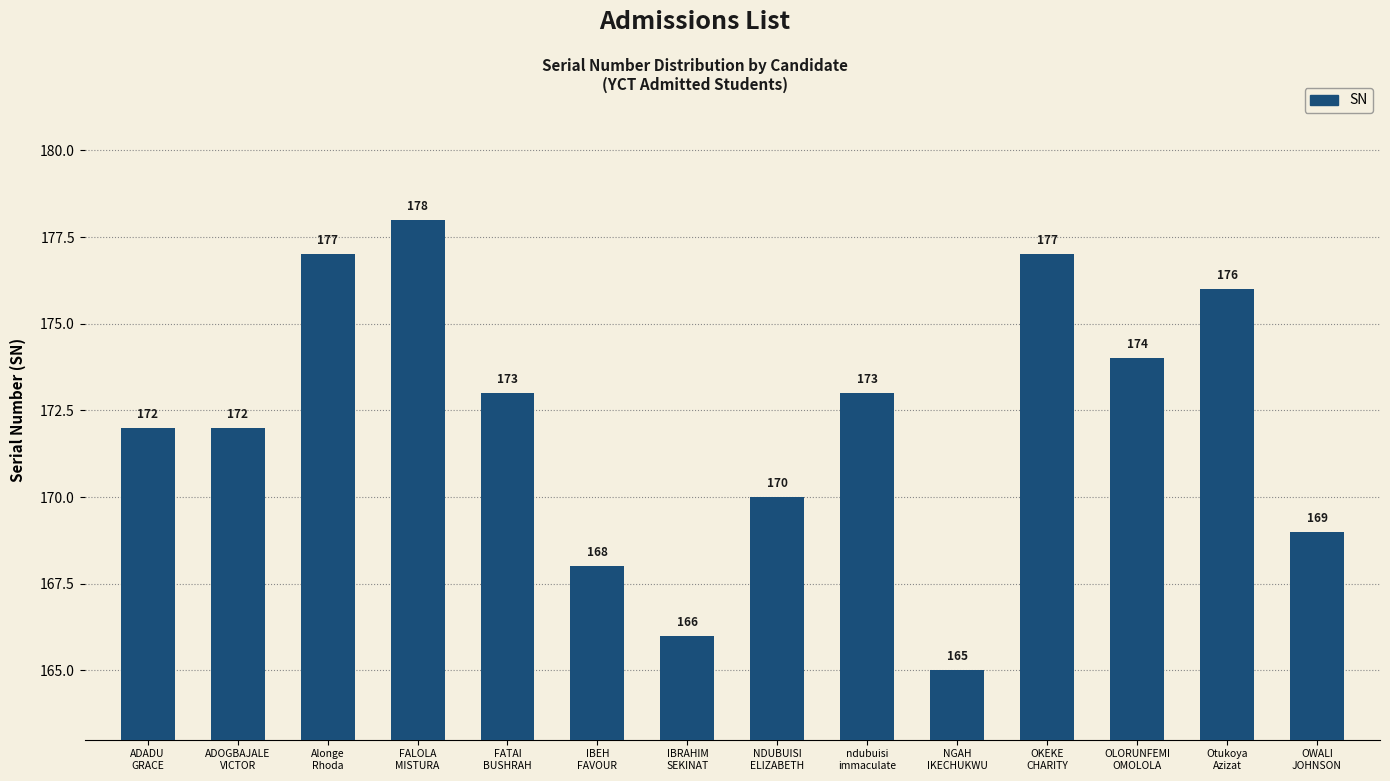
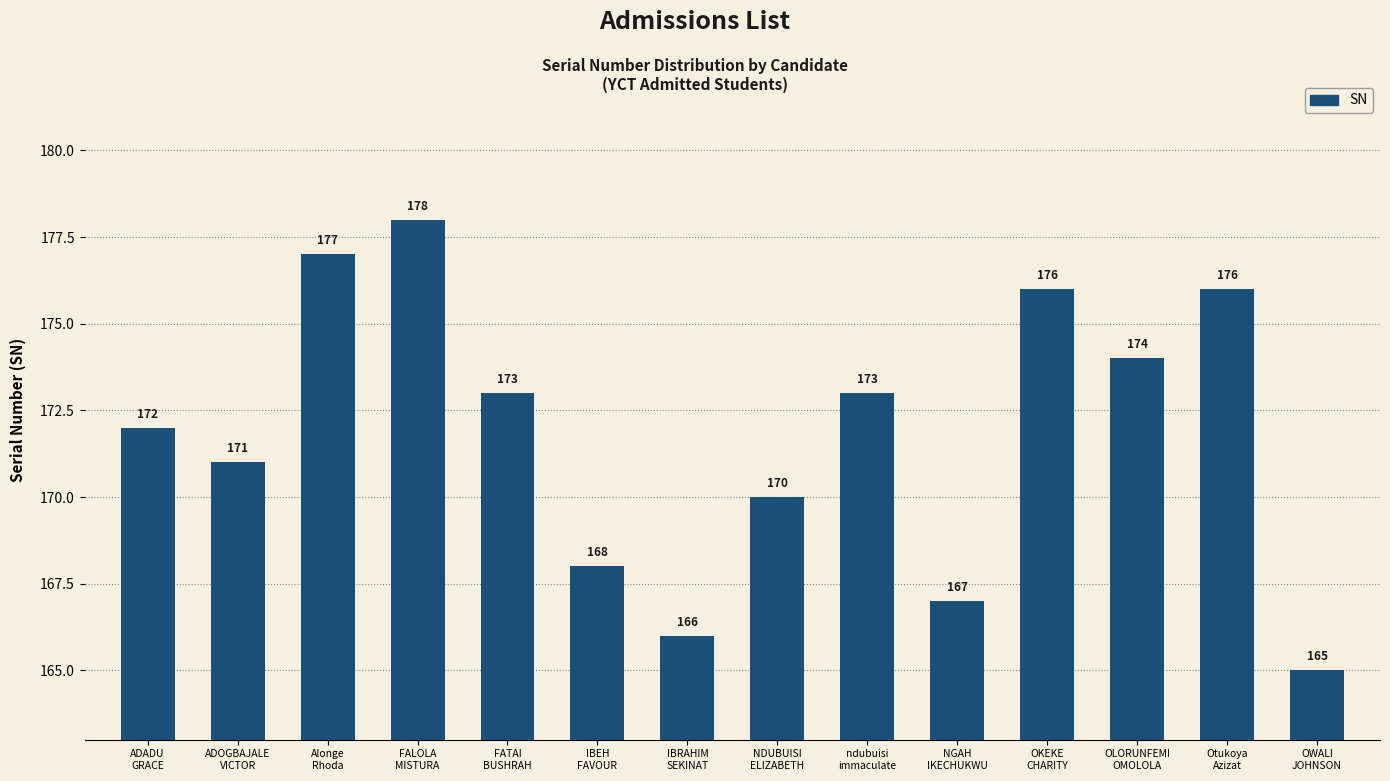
  {
    "ADADU GRACE": 172,
-   "ADOGBAJALE VICTOR": 172,
+   "ADOGBAJALE VICTOR": 171,
    "Alonge Rhoda": 177,
    "FALOLA MISTURA": 178,
    "FATAI BUSHRAH": 173,
    "IBEH FAVOUR": 168,
    "IBRAHIM SEKINAT": 166,
    "NDUBUISI ELIZABETH": 170,
    "ndubuisi immaculate": 173,
-   "NGAH IKECHUKWU": 165,
-   "OKEKE CHARITY": 177,
+   "NGAH IKECHUKWU": 167,
+   "OKEKE CHARITY": 176,
    "OLORUNFEMI OMOLOLA": 174,
    "Otukoya Azizat": 176,
-   "OWALI JOHNSON": 169
+   "OWALI JOHNSON": 165
  }
